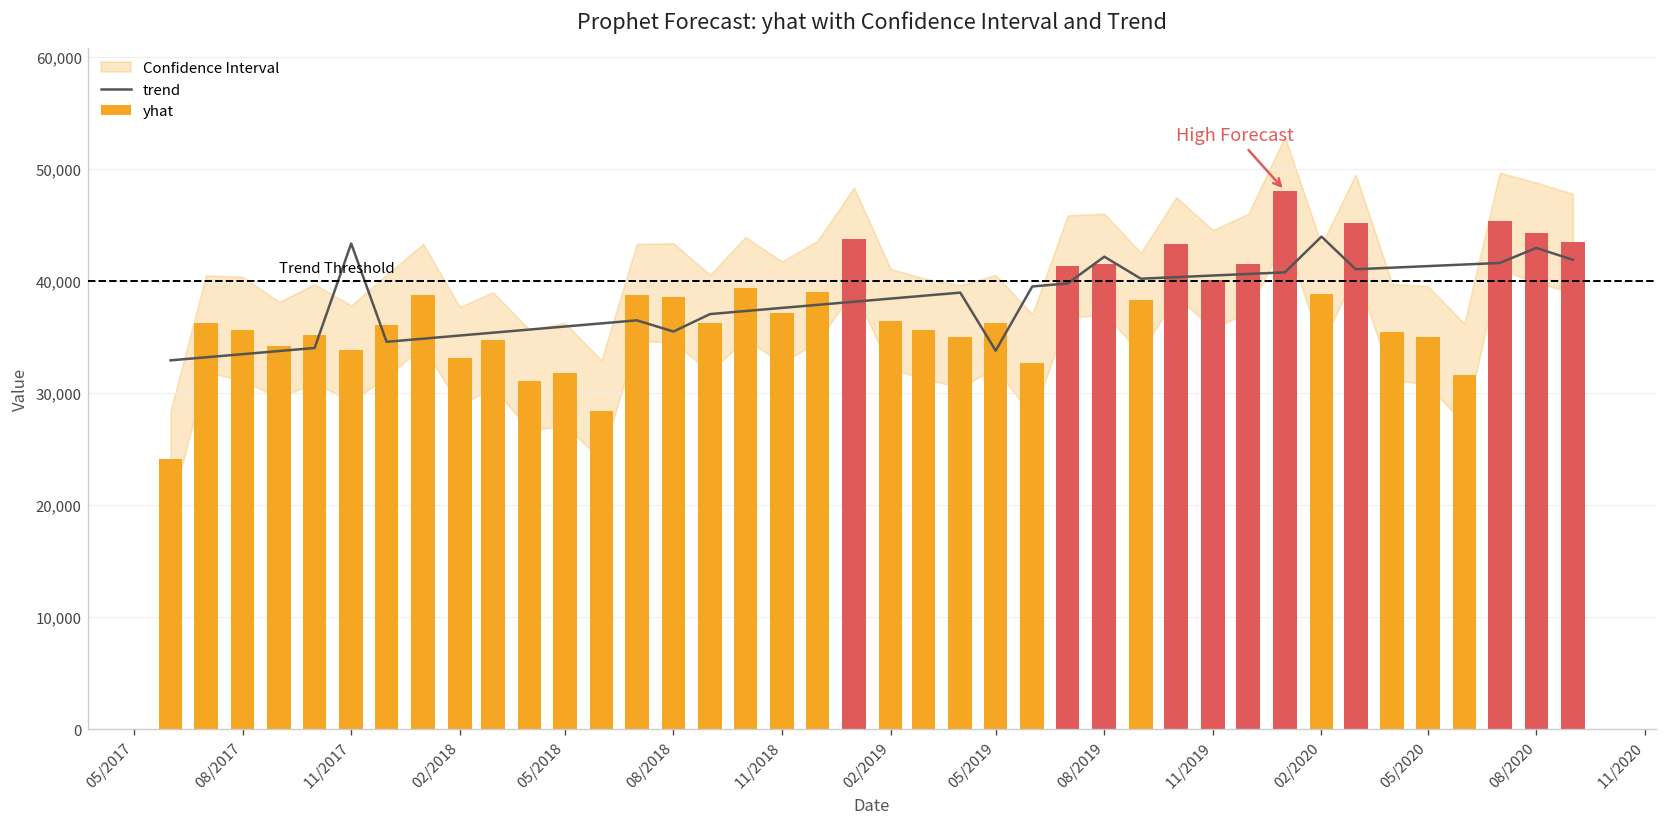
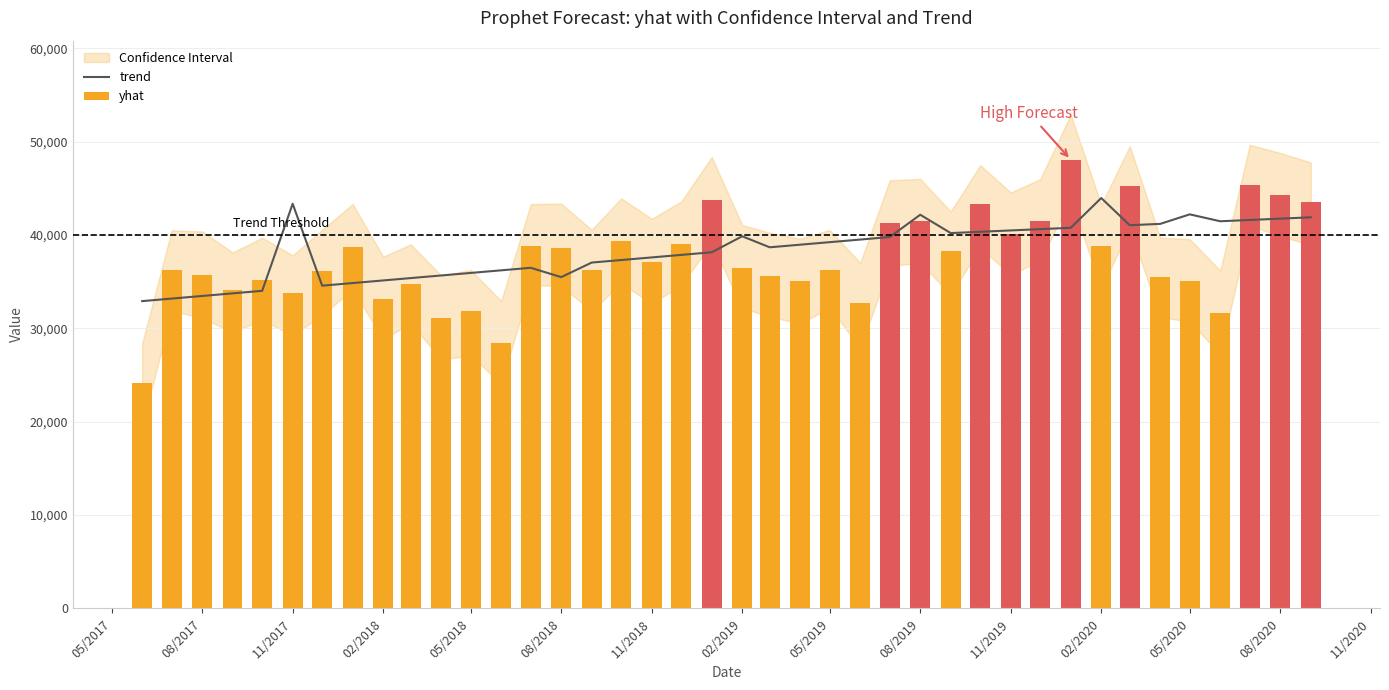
  {
    "trend": {
      "08/2017": "33,000",
      "11/2017": "43,000",
      "02/2018": "35,000",
      "05/2018": "36,000",
      "08/2018": "35,000",
      "11/2018": "38,000",
-     "02/2019": "38,000",
-     "05/2019": "34,000",
+     "02/2019": "40,000",
+     "05/2019": "39,000",
      "08/2019": "42,000",
      "11/2019": "40,000",
      "02/2020": "44,000",
-     "05/2020": "41,000",
-     "08/2020": "43,000"
+     "05/2020": "42,000",
+     "08/2020": "42,000"
    }
  }
